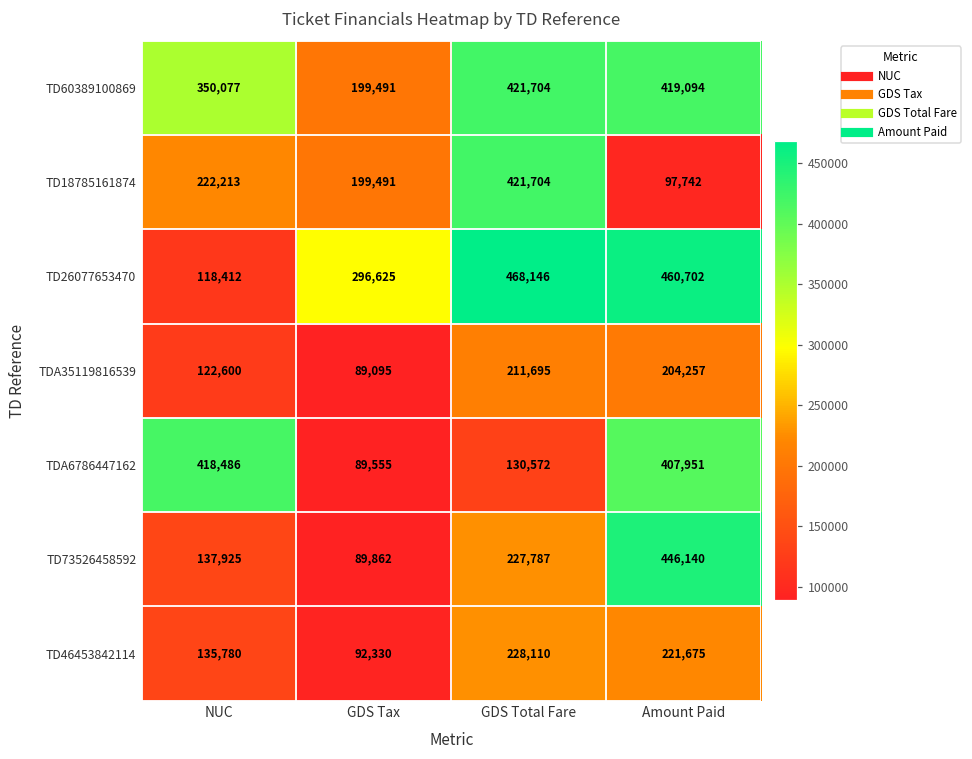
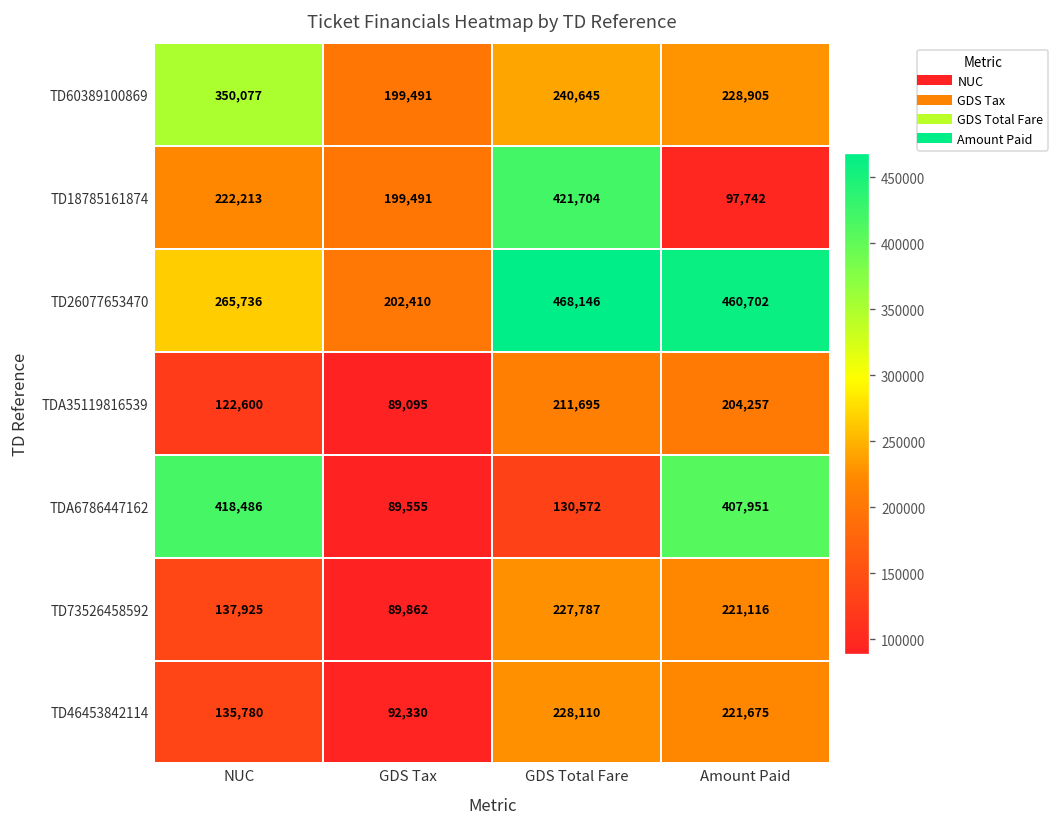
  {
    "TD60389100869": {
      "NUC": "350,077",
      "GDS Tax": "199,491",
-     "GDS Total Fare": "421,704",
-     "Amount Paid": "419,094"
+     "GDS Total Fare": "240,645",
+     "Amount Paid": "228,905"
    },
    "TD18785161874": {
      "NUC": "222,213",
      "GDS Tax": "199,491",
      "GDS Total Fare": "421,704",
      "Amount Paid": "97,742"
    },
    "TD26077653470": {
-     "NUC": "118,412",
-     "GDS Tax": "296,625",
+     "NUC": "265,736",
+     "GDS Tax": "202,410",
      "GDS Total Fare": "468,146",
      "Amount Paid": "460,702"
    },
    "TDA35119816539": {
      "NUC": "122,600",
      "GDS Tax": "89,095",
      "GDS Total Fare": "211,695",
      "Amount Paid": "204,257"
    },
    "TDA6786447162": {
      "NUC": "418,486",
      "GDS Tax": "89,555",
      "GDS Total Fare": "130,572",
      "Amount Paid": "407,951"
    },
    "TD73526458592": {
      "NUC": "137,925",
      "GDS Tax": "89,862",
      "GDS Total Fare": "227,787",
-     "Amount Paid": "446,140"
+     "Amount Paid": "221,116"
    },
    "TD46453842114": {
      "NUC": "135,780",
      "GDS Tax": "92,330",
      "GDS Total Fare": "228,110",
      "Amount Paid": "221,675"
    }
  }
